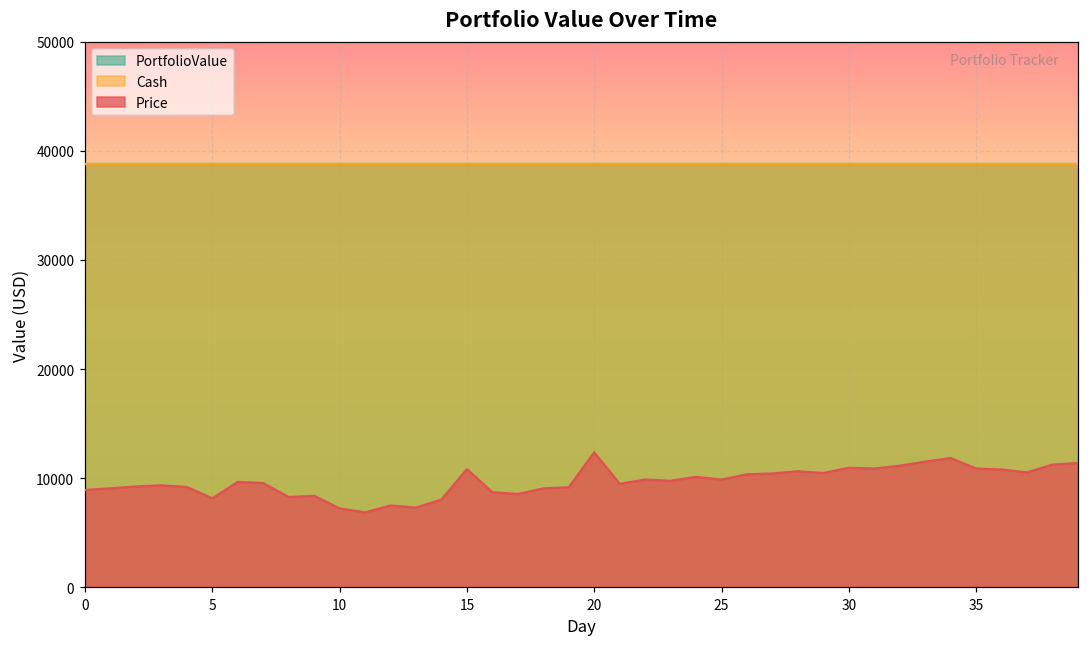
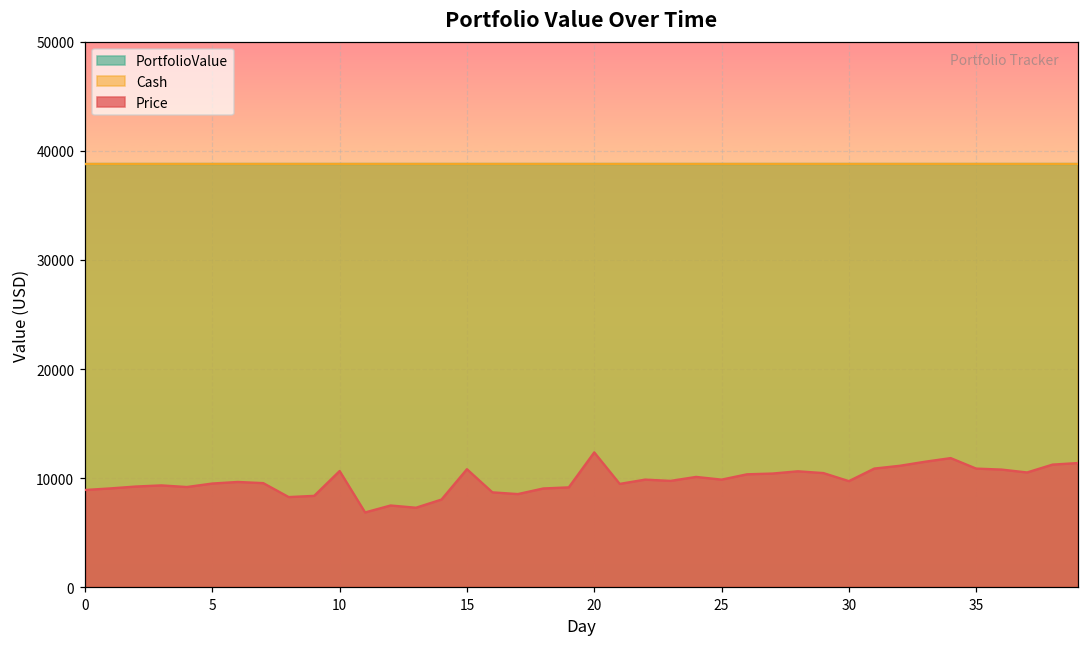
  {
    "Cash": {
      "0": 39000,
      "5": 39000,
      "10": 39000,
      "15": 39000,
      "20": 39000,
      "25": 39000,
      "30": 39000,
      "35": 39000
    },
    "Price": {
      "0": 9000,
-     "5": 8000,
-     "10": 7000,
+     "5": 10000,
+     "10": 11000,
      "15": 11000,
      "20": 12000,
      "25": 10000,
-     "30": 11000,
+     "30": 10000,
      "35": 11000
    }
  }
